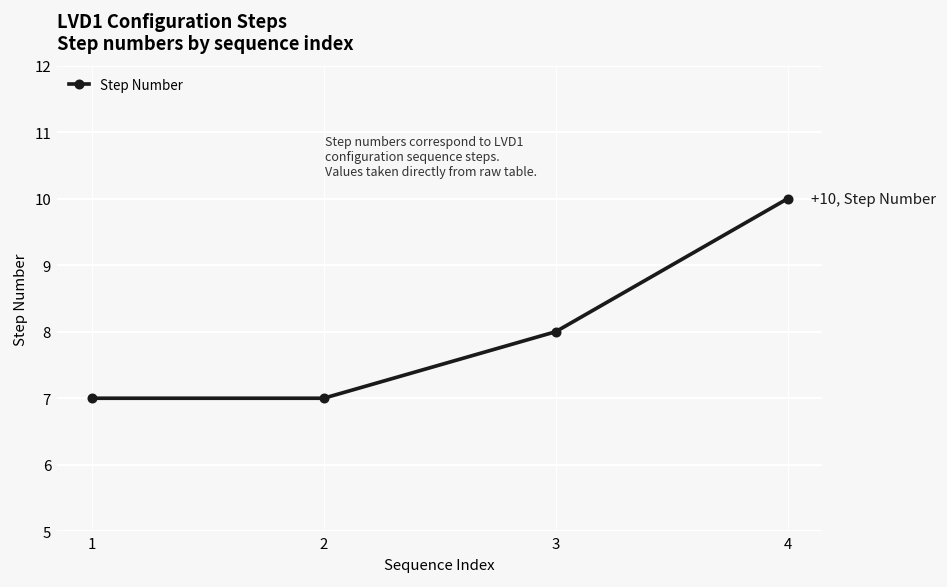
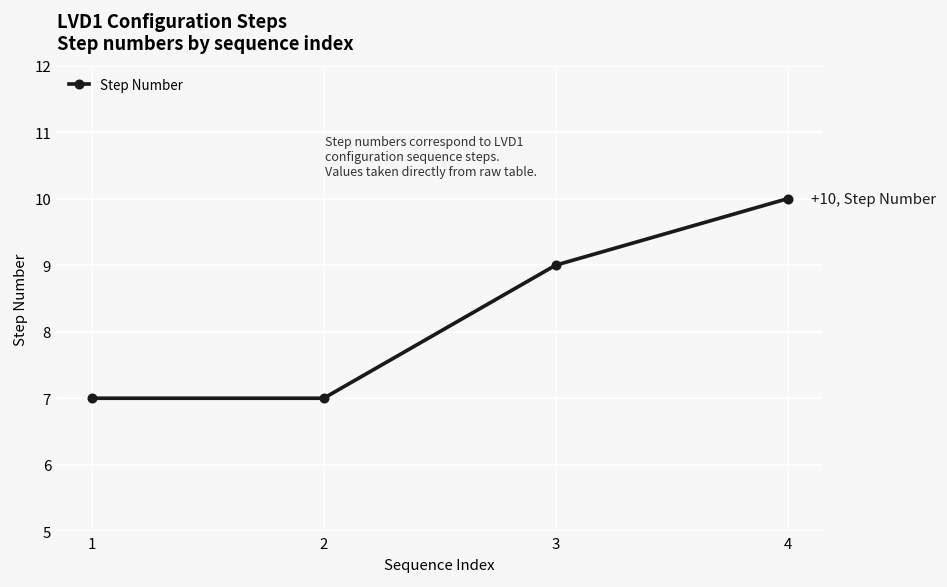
  {
    "1": 7,
    "2": 7,
-   "3": 8
+   "3": 9
  }
